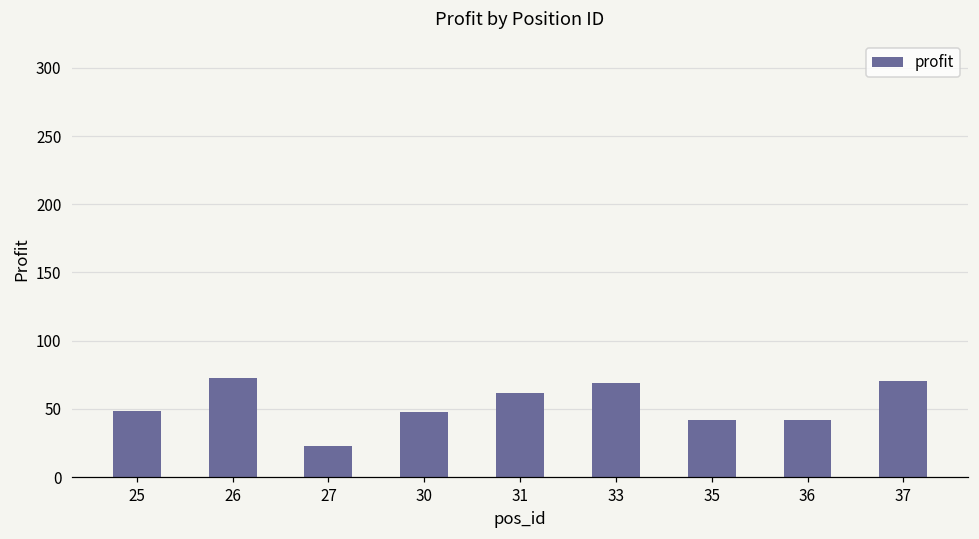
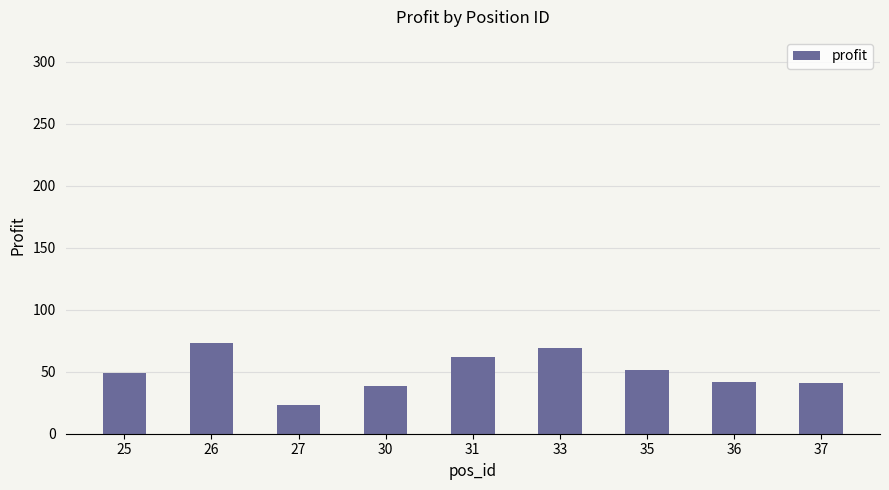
  {
    "25": 49,
    "26": 73,
    "27": 23,
-   "30": 48,
+   "30": 38,
    "31": 62,
    "33": 69,
-   "35": 42,
+   "35": 51,
    "36": 42,
-   "37": 71
+   "37": 41
  }
